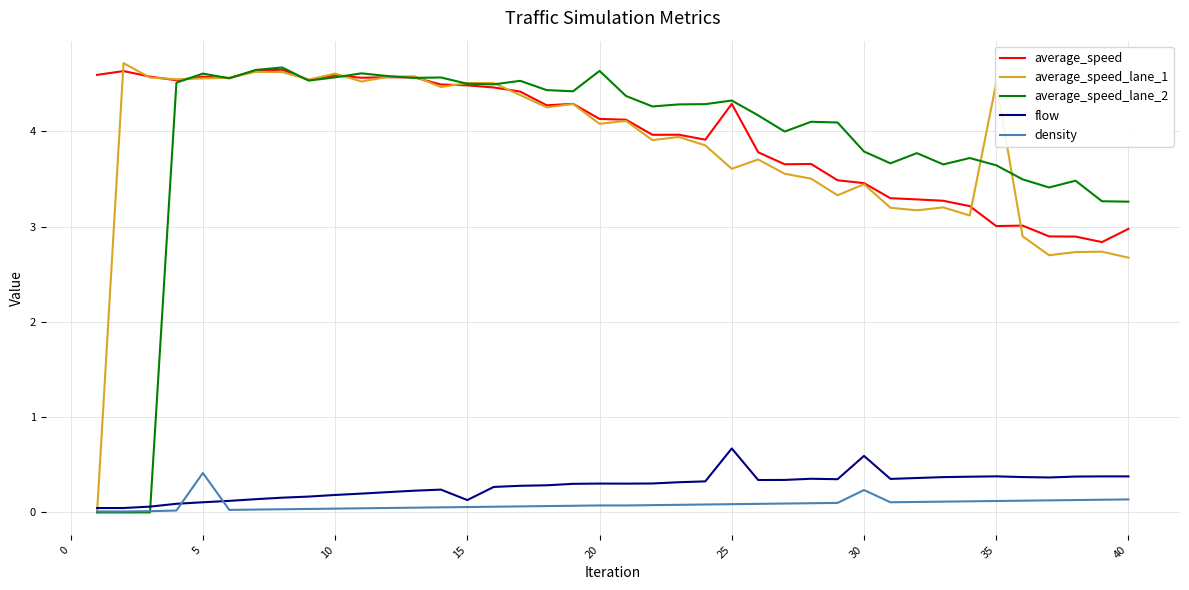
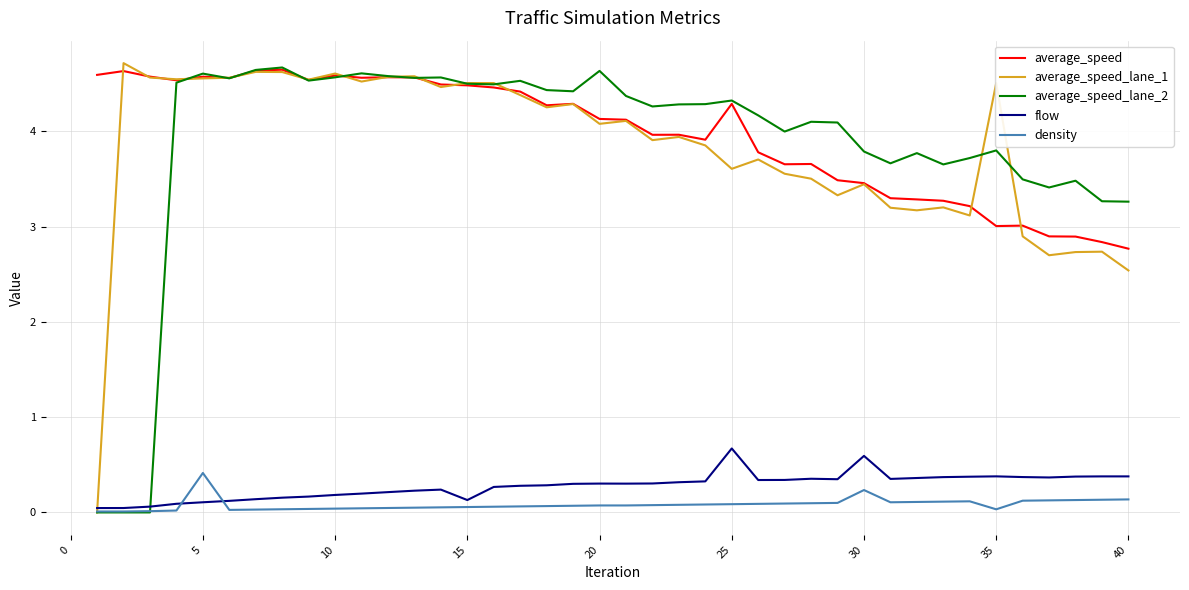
  {
    "average_speed": {
      "20": 4.1,
      "25": 4.3,
      "35": 3.0,
-     "40": 3.0
+     "40": 2.8
    },
    "average_speed_lane_1": {
      "20": 4.1,
      "25": 3.6,
-     "40": 2.7
+     "40": 2.5
    },
    "average_speed_lane_2": {
      "5": 4.6,
      "20": 4.6,
      "25": 4.3,
      "30": 3.8,
-     "35": 3.6,
+     "35": 3.8,
      "40": 3.3
    },
    "flow": {
      "5": 0.1,
      "10": 0.2,
      "15": 0.1,
      "20": 0.3,
      "25": 0.7,
      "30": 0.6,
      "35": 0.4,
      "40": 0.4
    },
    "density": {
      "5": 0.4,
      "10": 0.0,
      "15": 0.1,
      "20": 0.1,
      "25": 0.1,
      "30": 0.2,
-     "35": 0.1,
+     "35": 0.0,
      "40": 0.1
    }
  }
